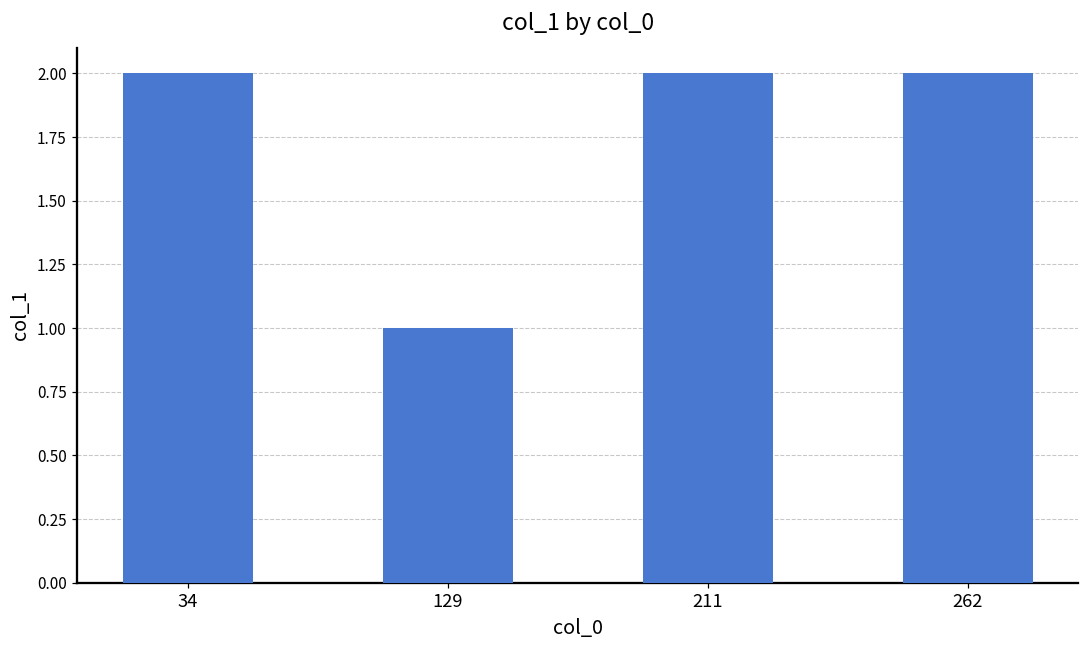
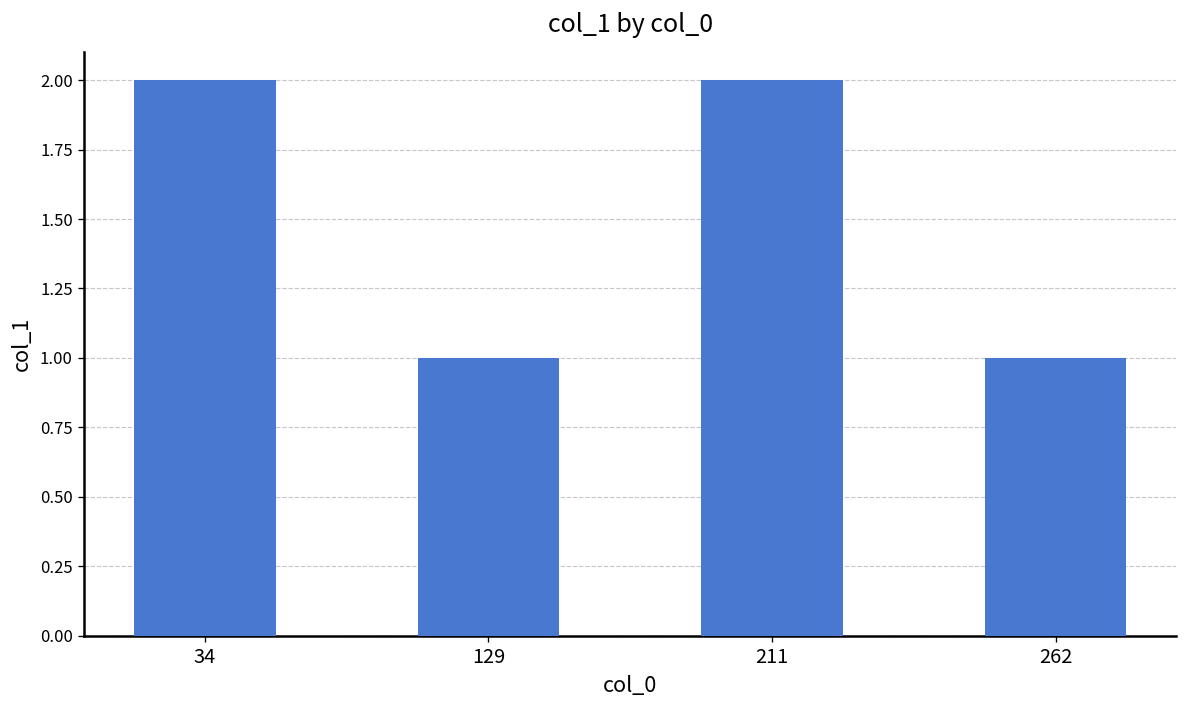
  {
    "34": 2,
    "129": 1,
    "211": 2,
-   "262": 2
+   "262": 1
  }
